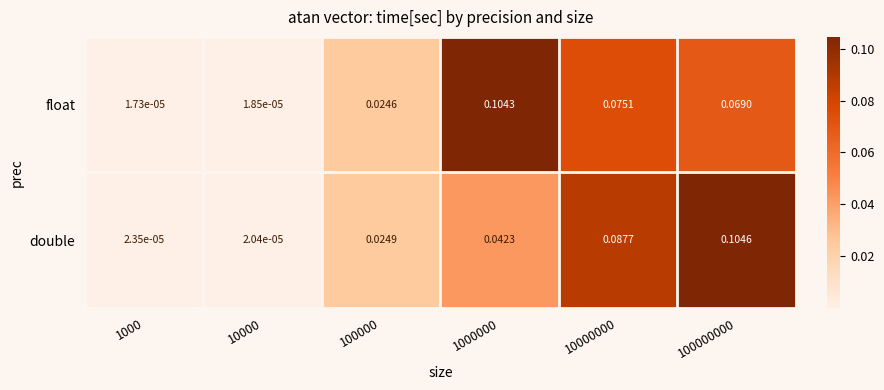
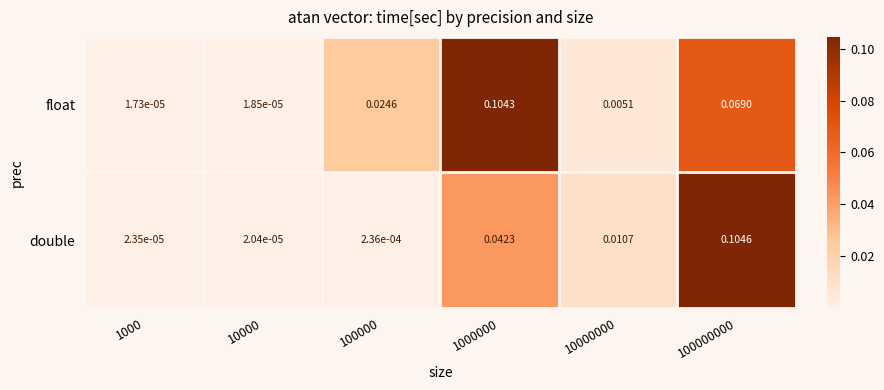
  {
    "float": {
      "1000": "1.73e-05",
      "10000": "1.85e-05",
      "100000": "0.0246",
      "1000000": "0.1043",
-     "10000000": "0.0751",
+     "10000000": "0.0051",
      "100000000": "0.0690"
    },
    "double": {
      "1000": "2.35e-05",
      "10000": "2.04e-05",
-     "100000": "0.0249",
+     "100000": "2.36e-04",
      "1000000": "0.0423",
-     "10000000": "0.0877",
+     "10000000": "0.0107",
      "100000000": "0.1046"
    }
  }
